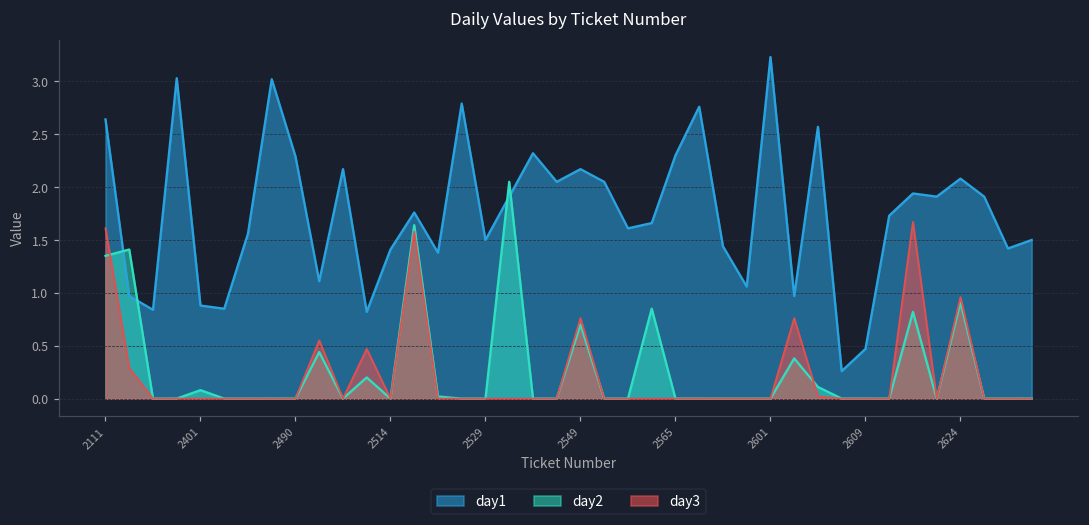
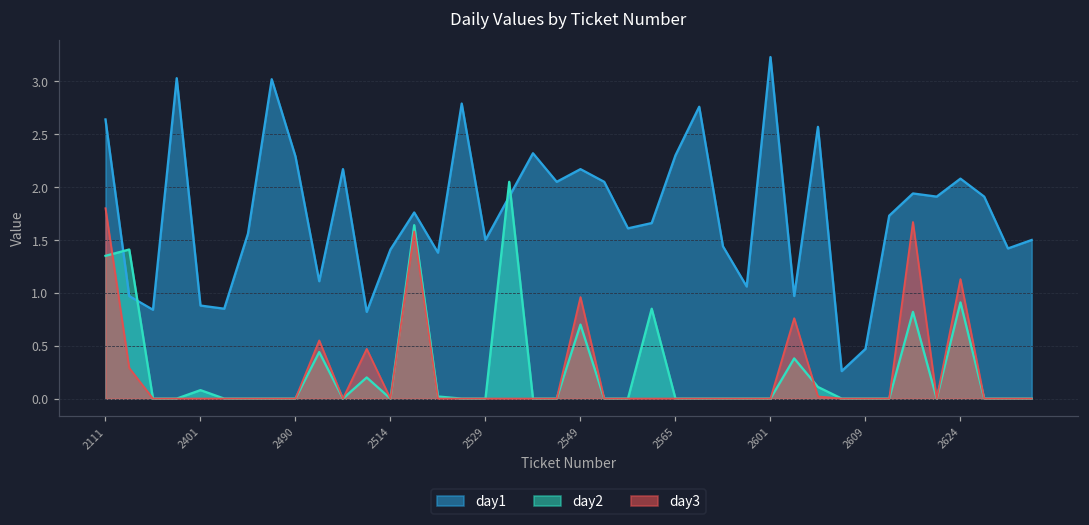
  {
    "day3": {
-     "2111": 1.6,
+     "2111": 1.8,
      "2401": 0.0,
-     "2549": 0.8,
-     "2624": 1.0
+     "2549": 1.0,
+     "2624": 1.1
    }
  }
